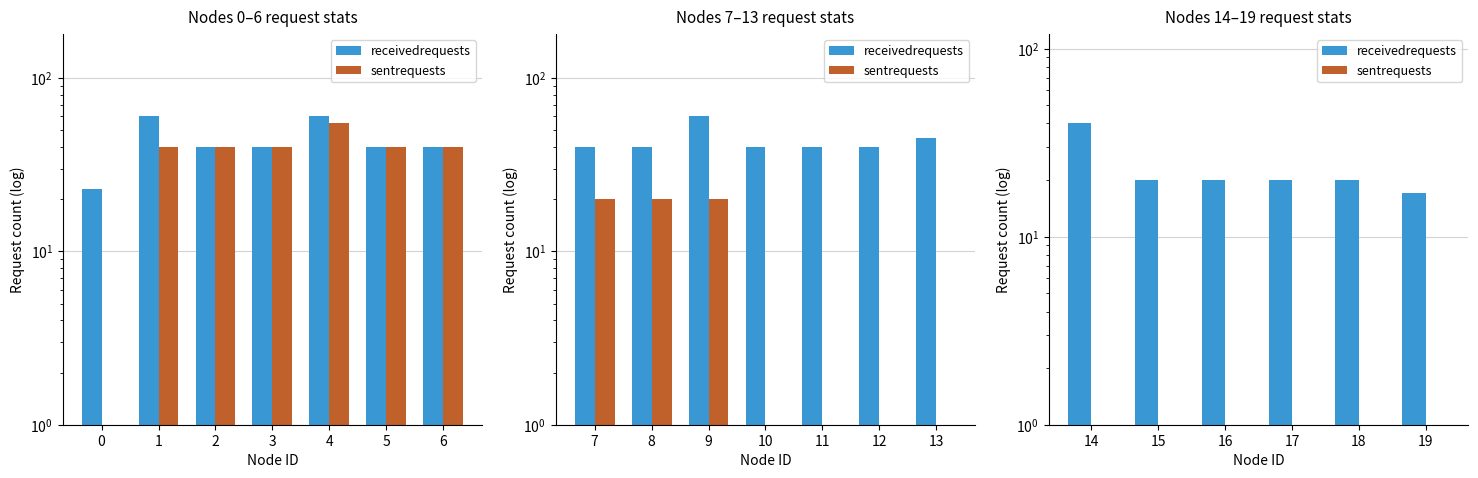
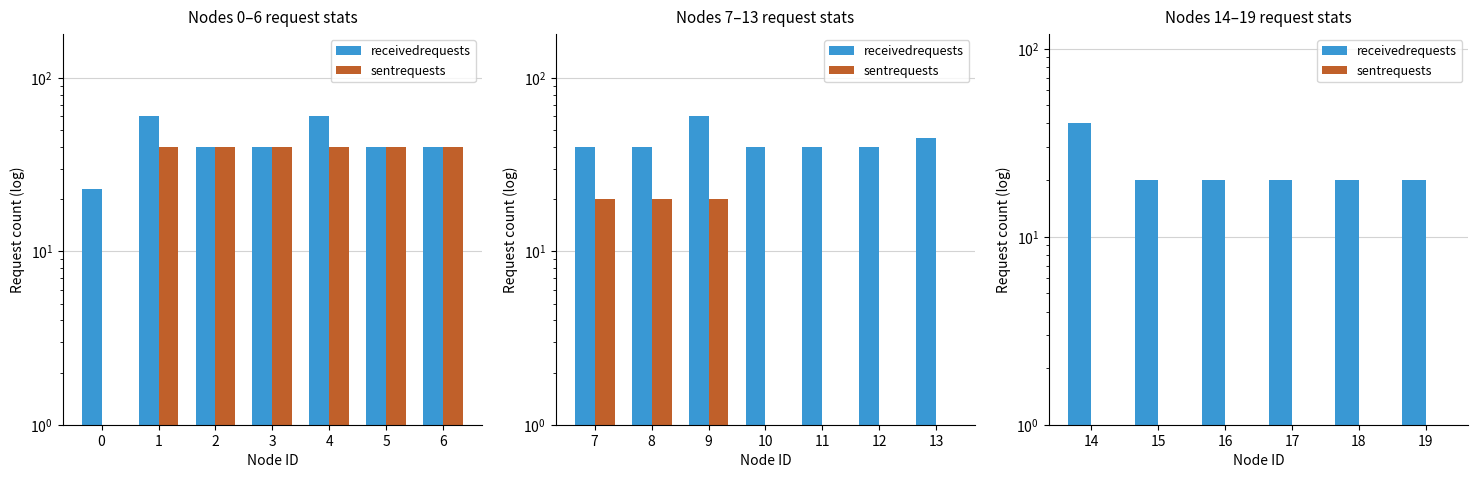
  {
    "Nodes 0–6 request stats": {
      "receivedrequests": {
        "0": 23,
        "1": 60,
        "2": 40,
        "3": 40,
        "4": 60,
        "5": 40,
        "6": 40
      },
      "sentrequests": {
        "1": 40,
        "2": 40,
        "3": 40,
-       "4": 55,
+       "4": 40,
        "5": 40,
        "6": 40
      }
    },
    "Nodes 7–13 request stats": {
      "receivedrequests": {
        "7": 40,
        "8": 40,
        "9": 60,
        "10": 40,
        "11": 40,
        "12": 40,
        "13": 45
      },
      "sentrequests": {
        "7": 20,
        "8": 20,
        "9": 20
      }
    },
    "Nodes 14–19 request stats": {
      "receivedrequests": {
        "14": 40,
        "15": 20,
        "16": 20,
        "17": 20,
        "18": 20,
-       "19": 17
+       "19": 20
      }
    }
  }
